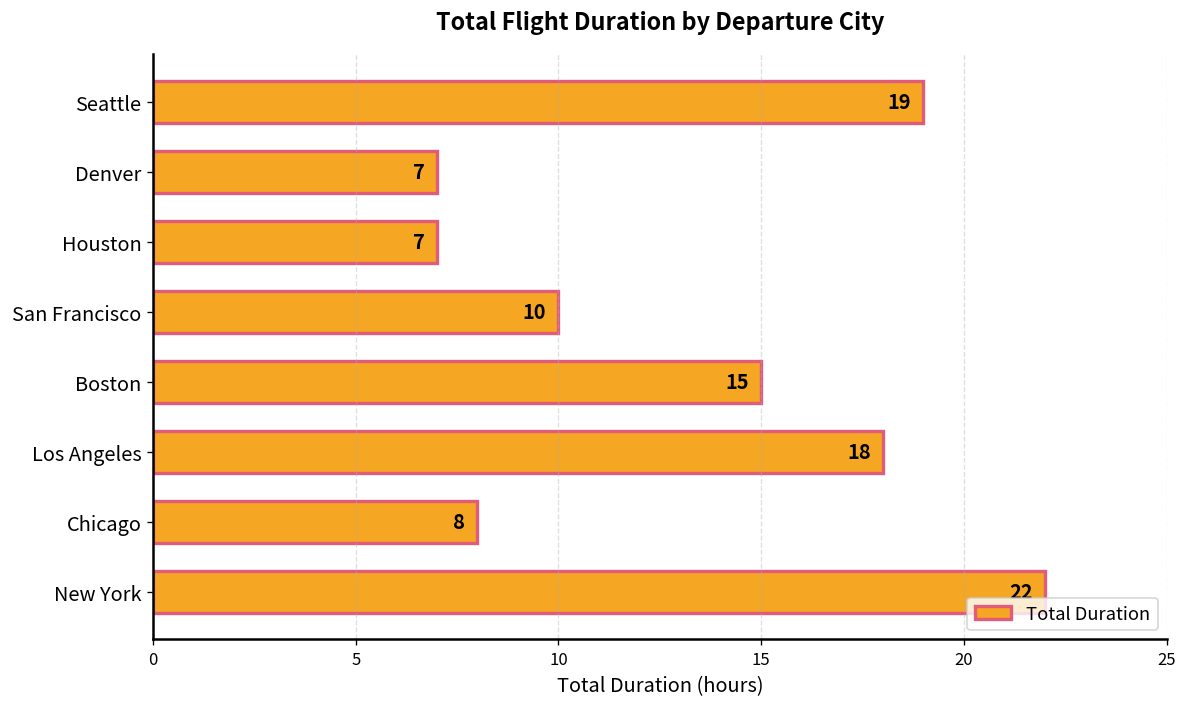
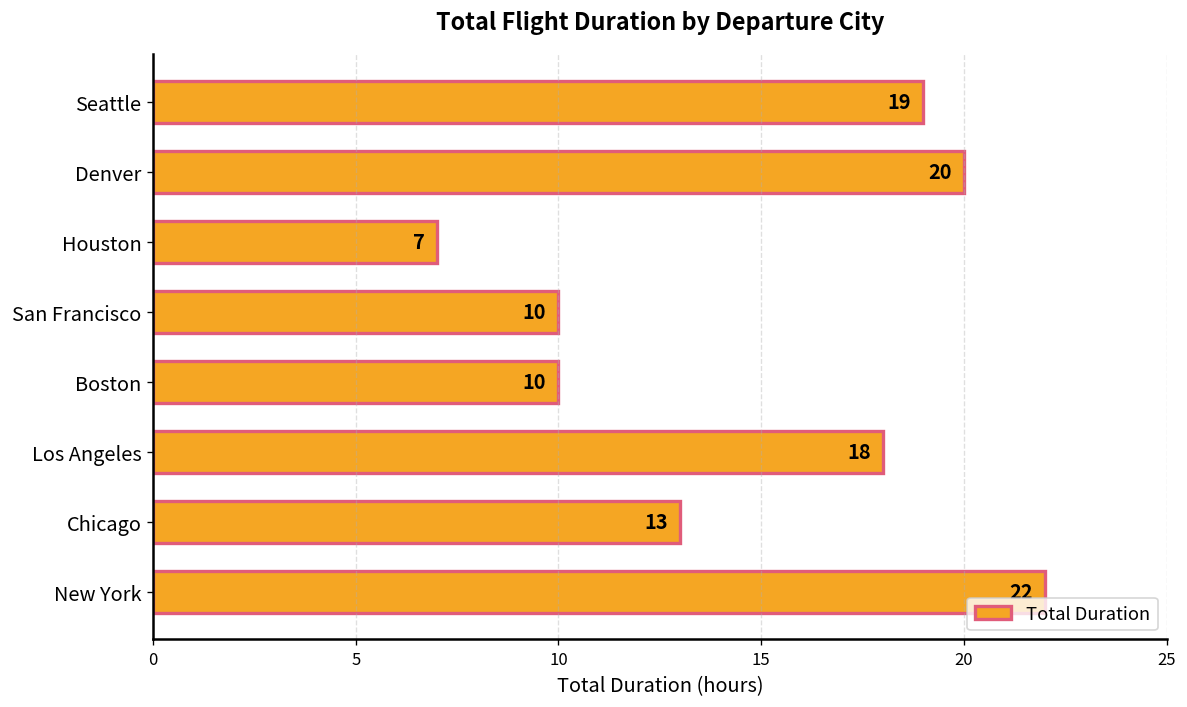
  {
    "Seattle": 19,
-   "Denver": 7,
+   "Denver": 20,
    "Houston": 7,
    "San Francisco": 10,
-   "Boston": 15,
+   "Boston": 10,
    "Los Angeles": 18,
-   "Chicago": 8
+   "Chicago": 13
  }
